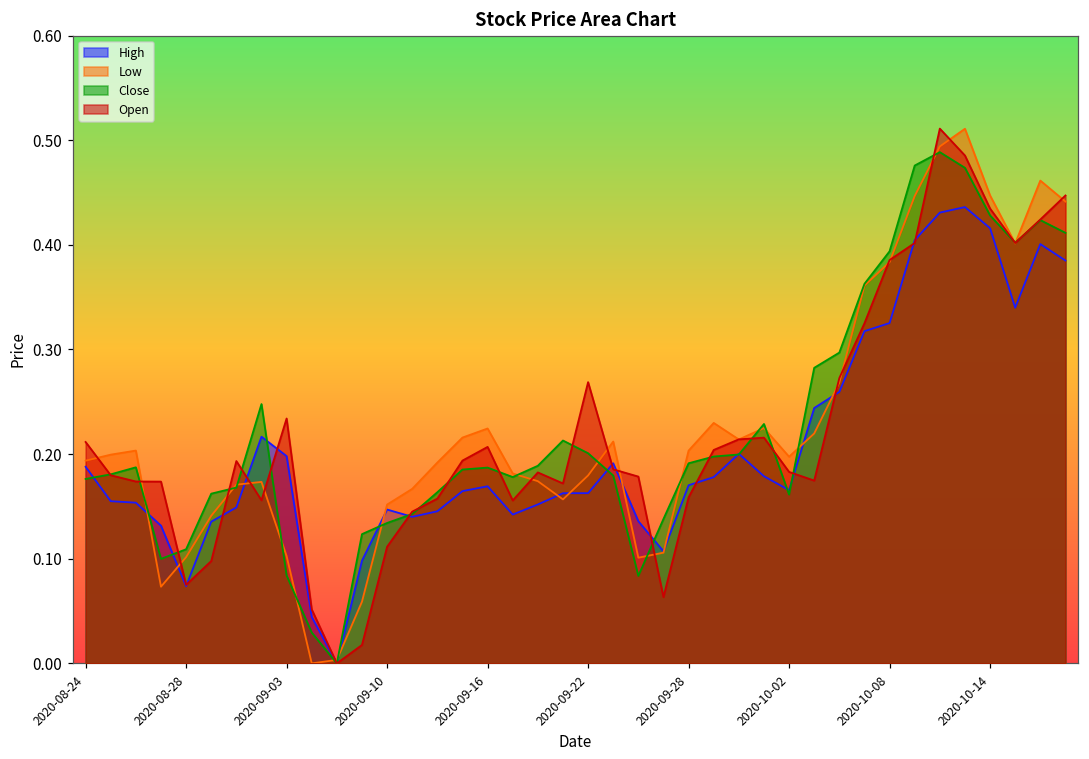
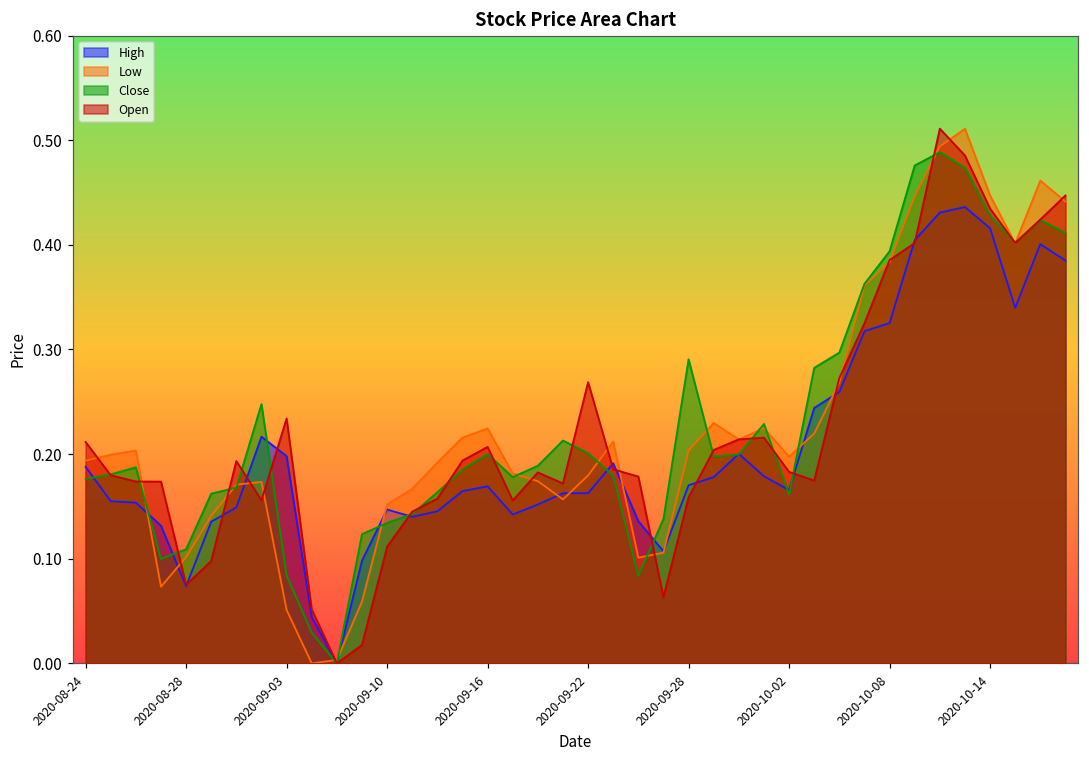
  {
    "High": {
      "2020-08-24": 0.19,
      "2020-09-03": 0.20,
      "2020-09-10": 0.15,
      "2020-09-16": 0.17,
      "2020-09-22": 0.16,
      "2020-09-28": 0.17,
      "2020-10-02": 0.17,
      "2020-10-08": 0.33,
      "2020-10-14": 0.42
    },
    "Low": {
      "2020-08-24": 0.19,
      "2020-08-28": 0.10,
-     "2020-09-03": 0.10,
+     "2020-09-03": 0.05,
      "2020-09-10": 0.15,
      "2020-09-16": 0.22,
      "2020-09-22": 0.18,
      "2020-09-28": 0.20,
      "2020-10-02": 0.20,
      "2020-10-14": 0.45
    },
    "Close": {
      "2020-08-24": 0.18,
      "2020-08-28": 0.11,
      "2020-09-03": 0.08,
      "2020-09-10": 0.13,
-     "2020-09-16": 0.19,
+     "2020-09-16": 0.20,
      "2020-09-22": 0.20,
-     "2020-09-28": 0.19,
+     "2020-09-28": 0.29,
      "2020-10-02": 0.16,
      "2020-10-08": 0.39,
      "2020-10-14": 0.43
    },
    "Open": {
      "2020-08-24": 0.21,
      "2020-09-03": 0.23,
      "2020-09-10": 0.11,
      "2020-09-16": 0.21,
      "2020-09-22": 0.27,
      "2020-09-28": 0.16,
      "2020-10-02": 0.18,
      "2020-10-14": 0.43
    }
  }
